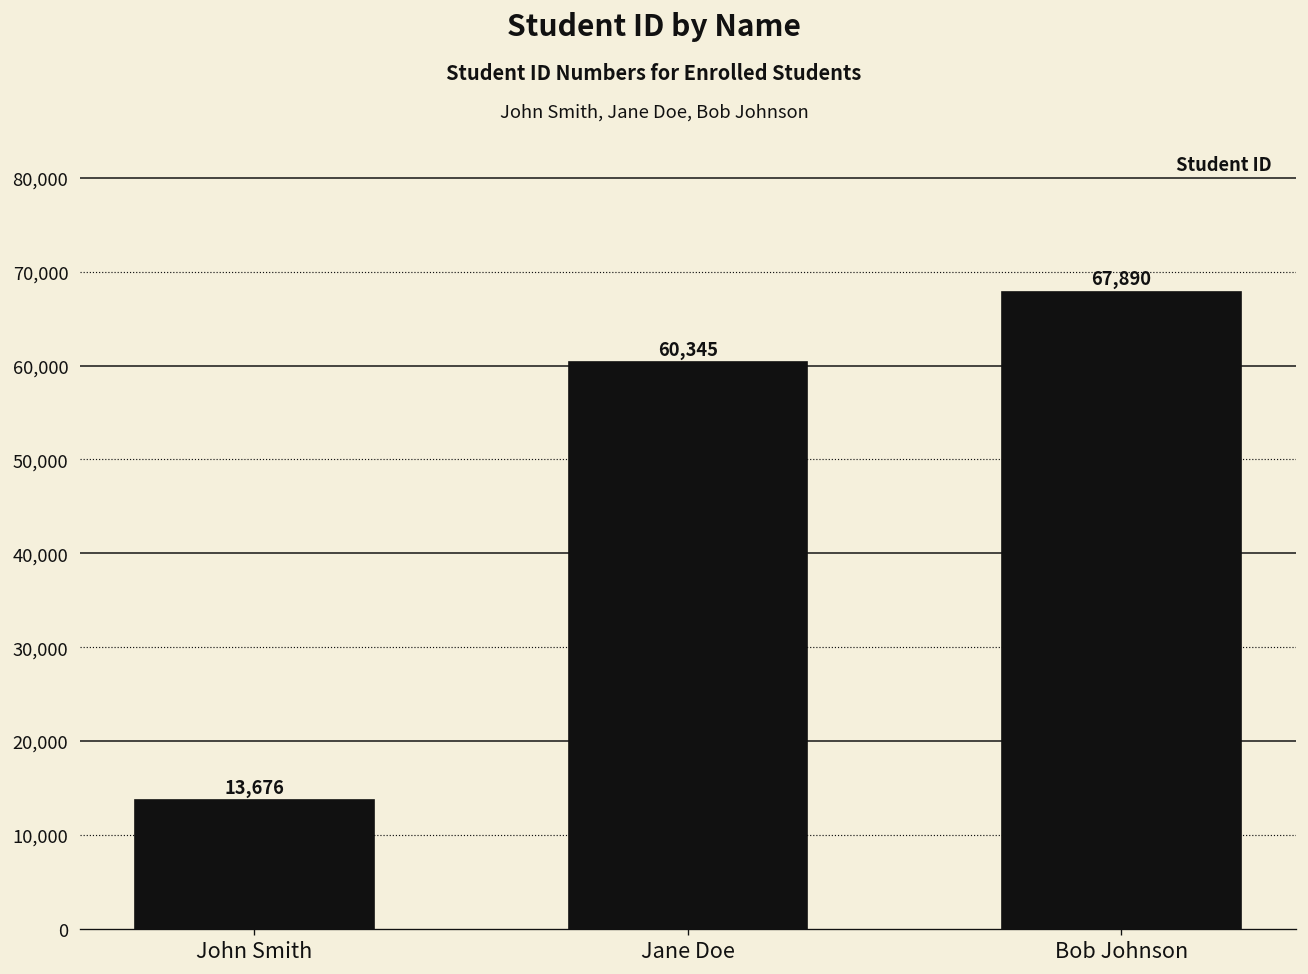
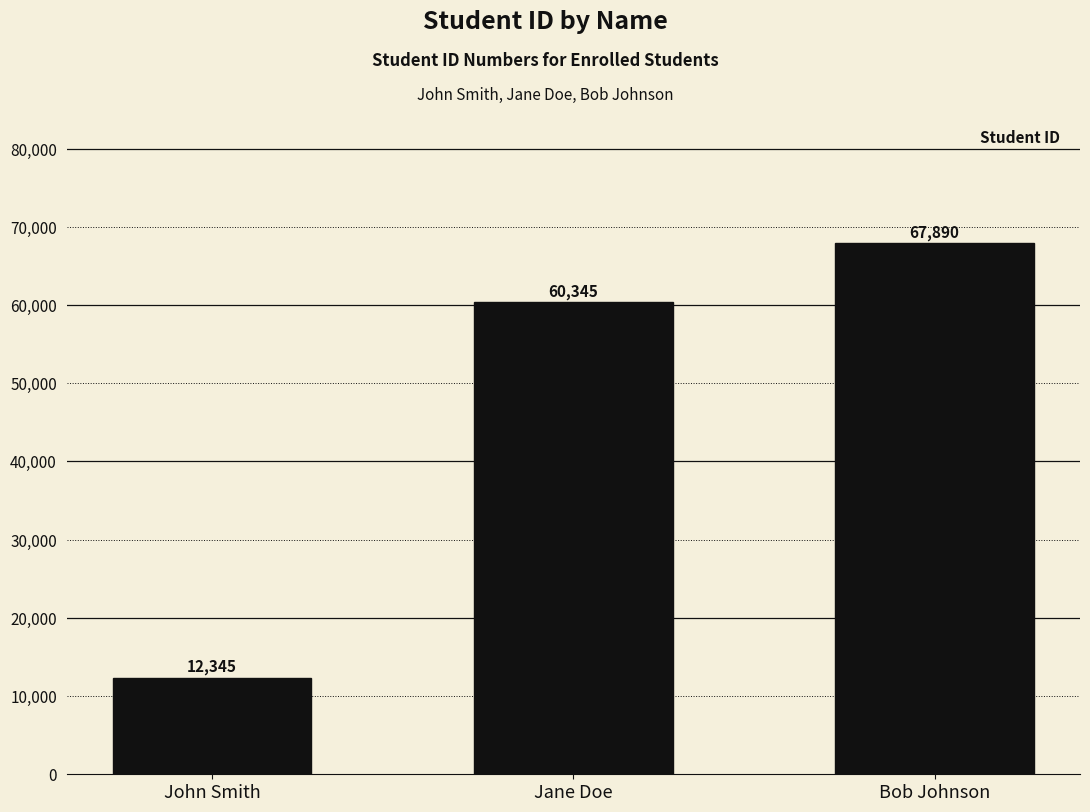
  {
-   "John Smith": "13,676",
+   "John Smith": "12,345",
    "Jane Doe": "60,345",
    "Bob Johnson": "67,890"
  }
